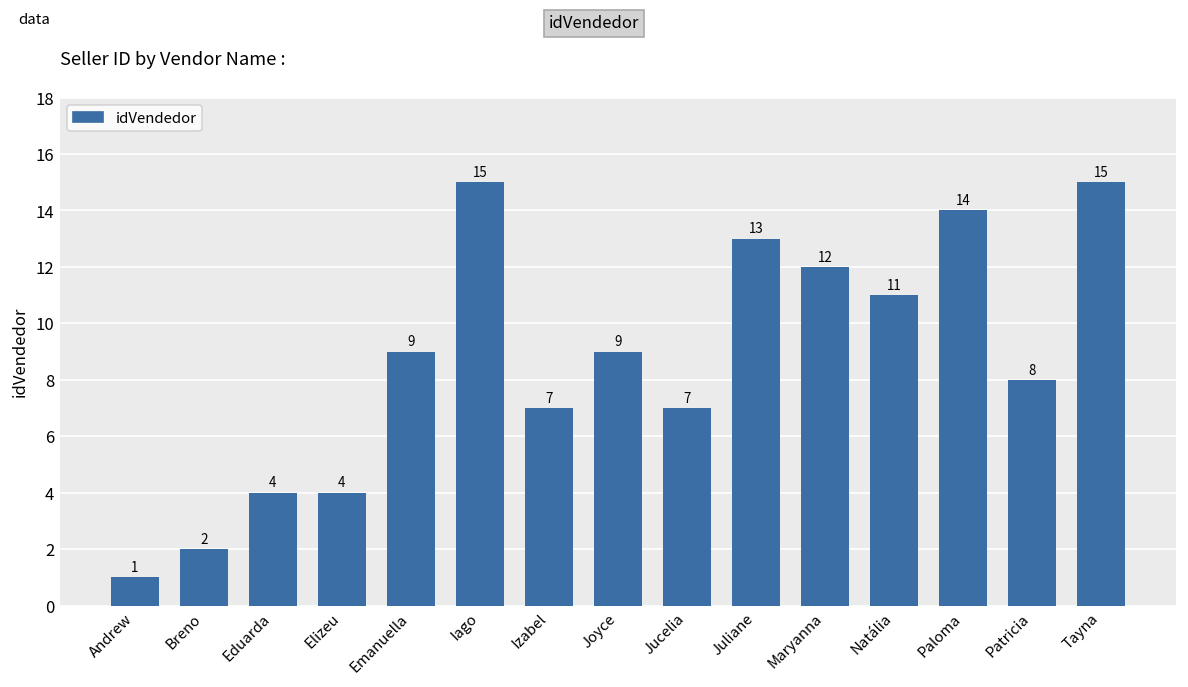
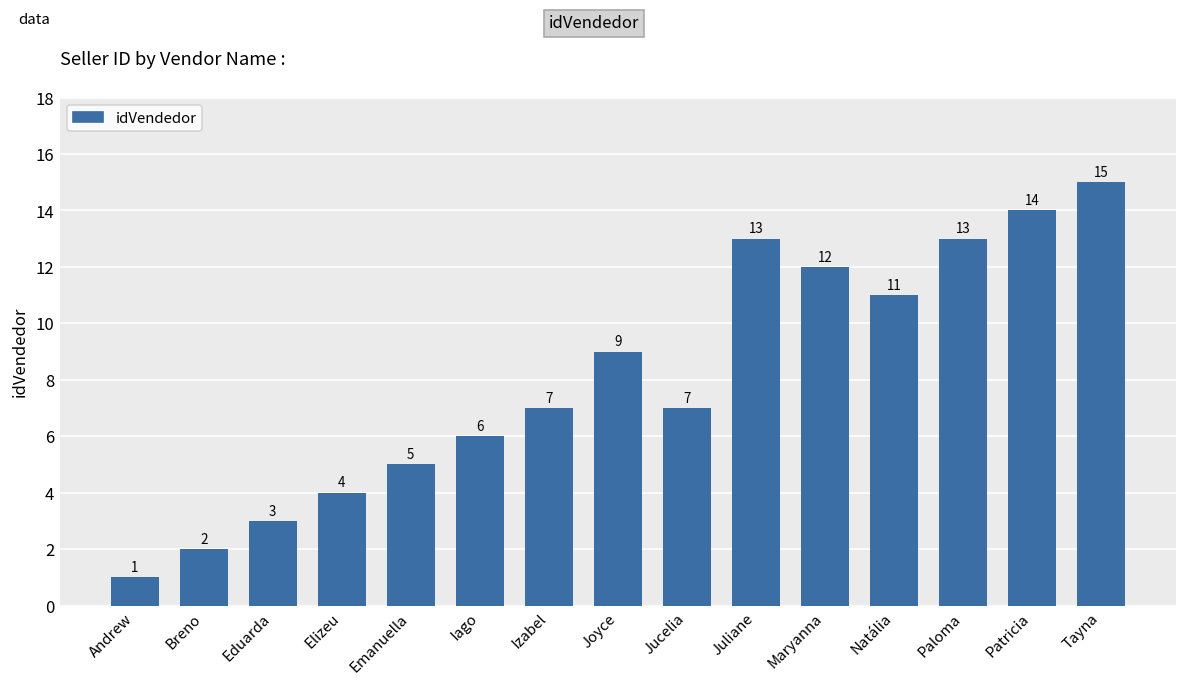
  {
    "Andrew": 1,
    "Breno": 2,
-   "Eduarda": 4,
+   "Eduarda": 3,
    "Elizeu": 4,
-   "Emanuella": 9,
-   "Iago": 15,
+   "Emanuella": 5,
+   "Iago": 6,
    "Izabel": 7,
    "Joyce": 9,
    "Jucelia": 7,
    "Juliane": 13,
    "Maryanna": 12,
    "Natália": 11,
-   "Paloma": 14,
-   "Patricia": 8,
+   "Paloma": 13,
+   "Patricia": 14,
    "Tayna": 15
  }
